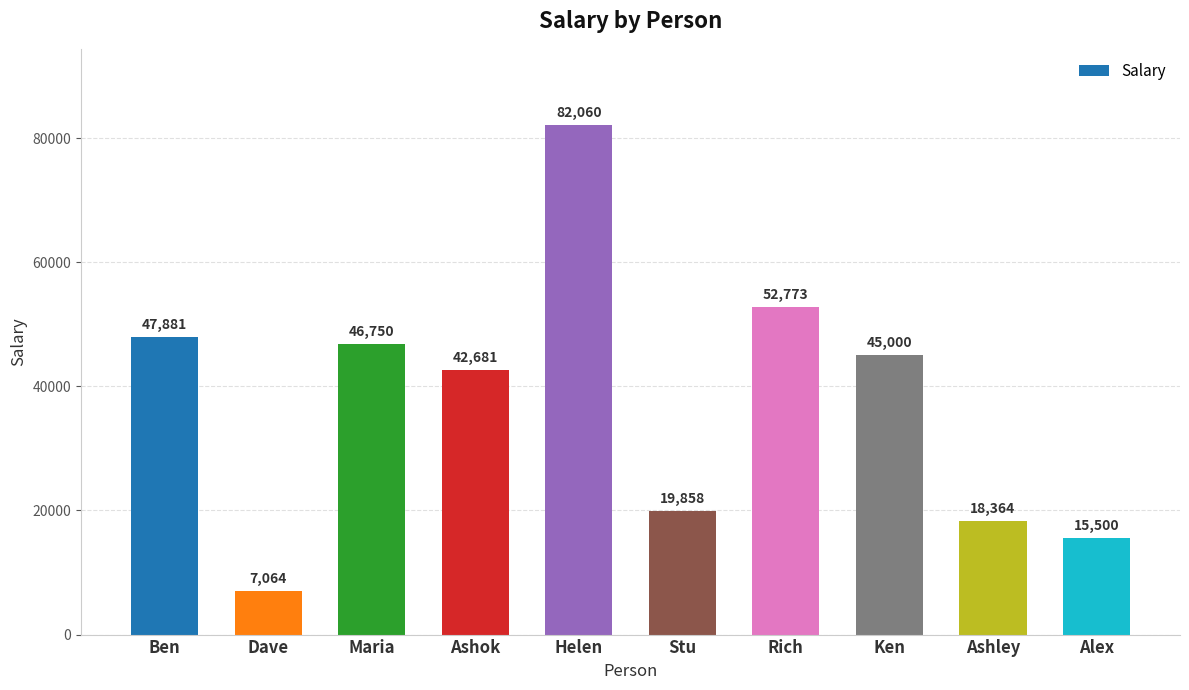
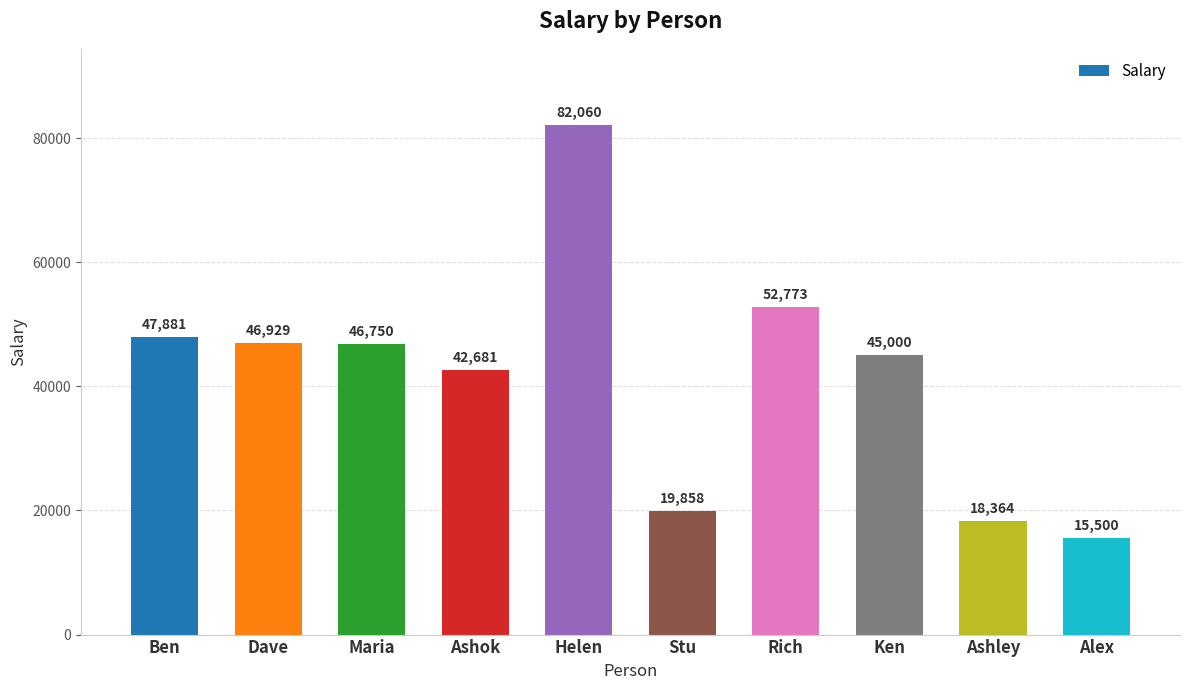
  {
    "Ben": "47,881",
-   "Dave": "7,064",
+   "Dave": "46,929",
    "Maria": "46,750",
    "Ashok": "42,681",
    "Helen": "82,060",
    "Stu": "19,858",
    "Rich": "52,773",
    "Ken": "45,000",
    "Ashley": "18,364",
    "Alex": "15,500"
  }
